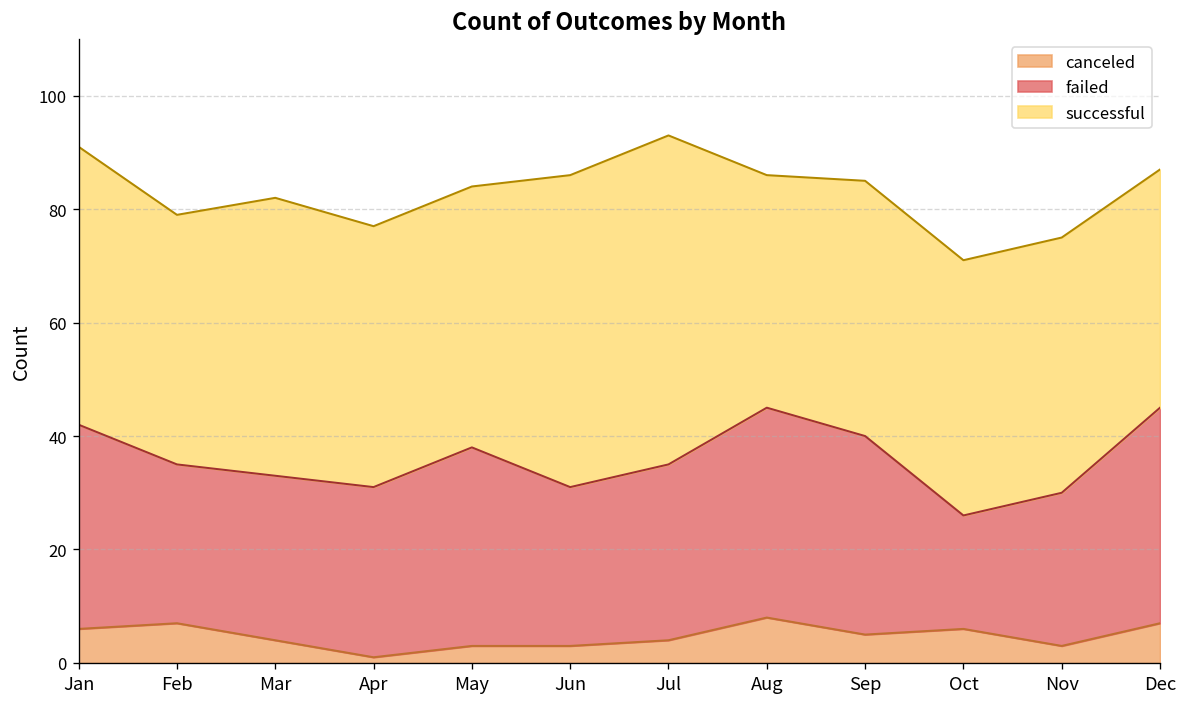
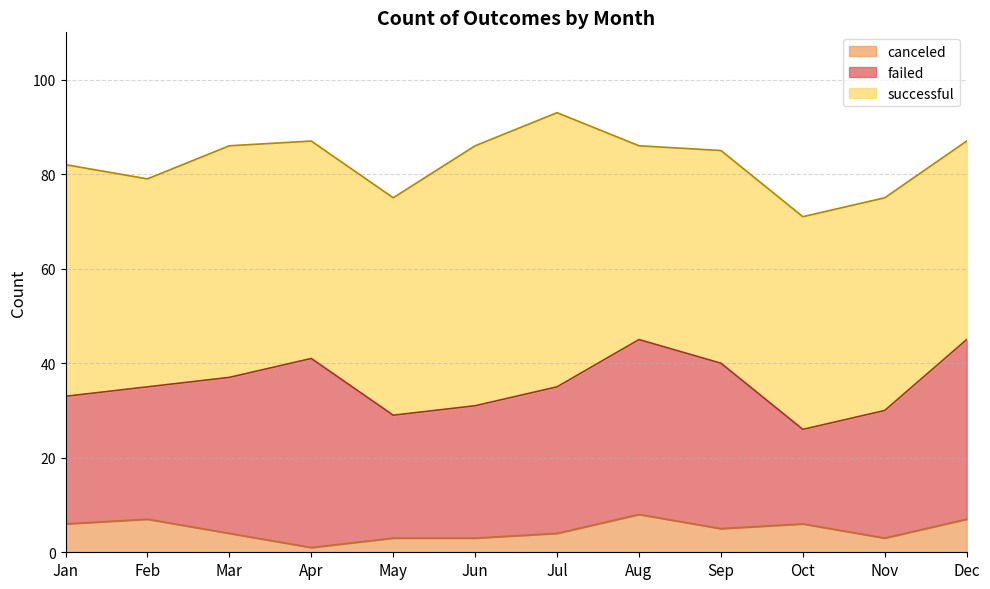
  {
    "failed": {
-     "Jan": 36,
+     "Jan": 27,
      "Feb": 28,
-     "Mar": 29,
-     "Apr": 30,
-     "May": 35,
+     "Mar": 33,
+     "Apr": 40,
+     "May": 26,
      "Jun": 28,
      "Jul": 31,
      "Aug": 37,
      "Sep": 35,
      "Oct": 20,
      "Nov": 27,
      "Dec": 38
    }
  }
